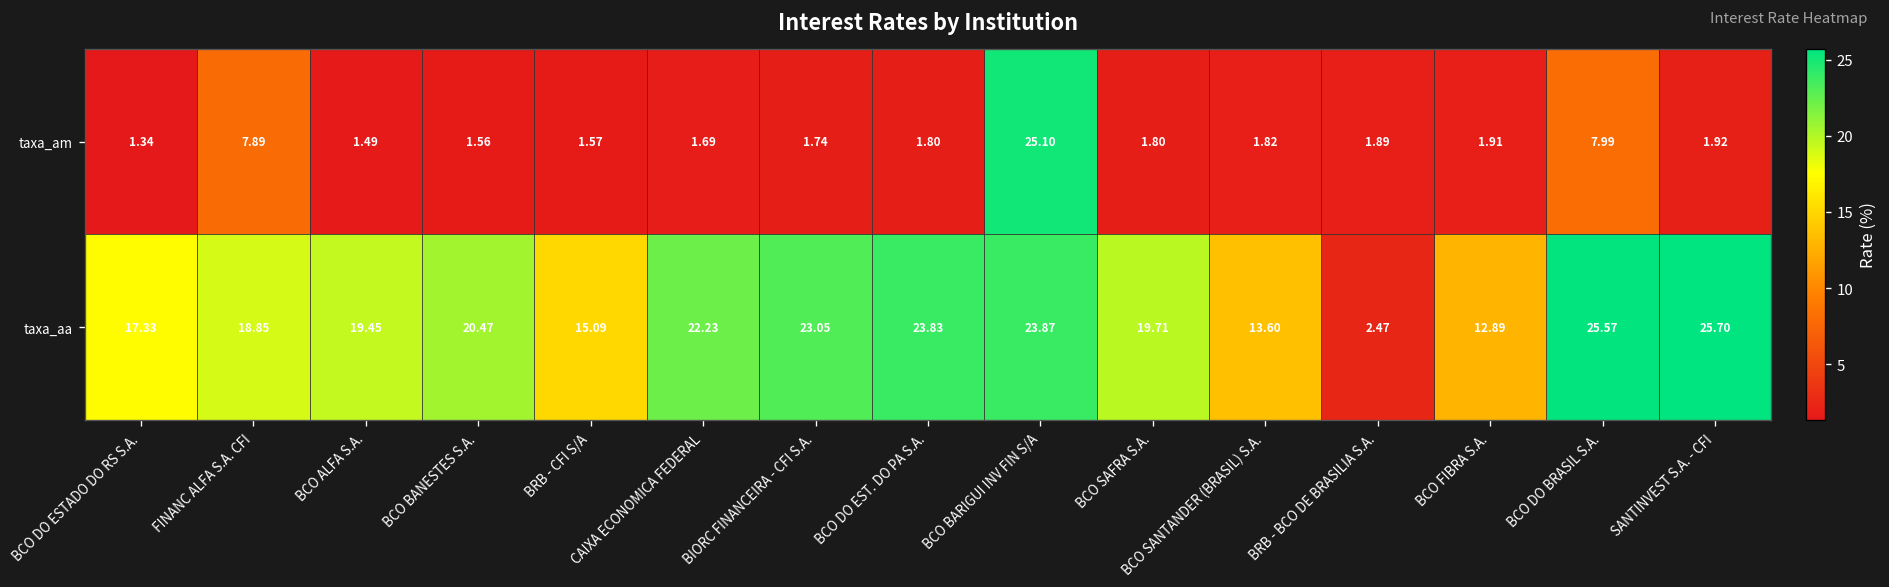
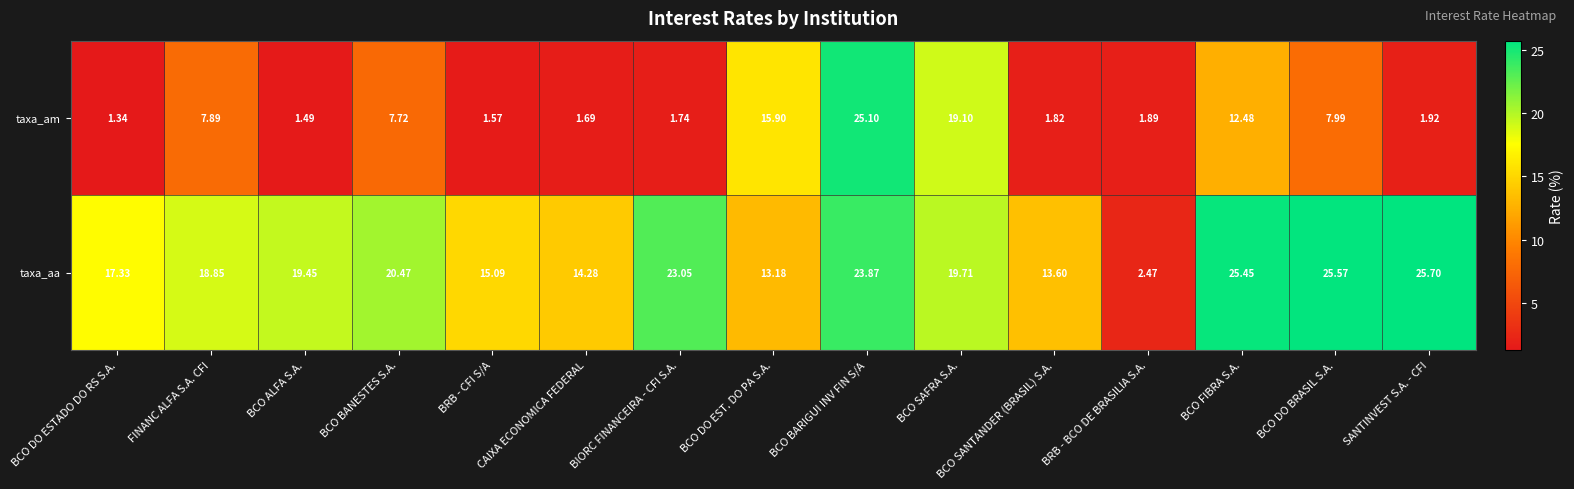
  {
    "taxa_am": {
      "BCO DO ESTADO DO RS S.A.": 1.34,
      "FINANC ALFA S.A. CFI": 7.89,
      "BCO ALFA S.A.": 1.49,
-     "BCO BANESTES S.A.": 1.56,
+     "BCO BANESTES S.A.": 7.72,
      "BRB - CFI S/A": 1.57,
      "CAIXA ECONOMICA FEDERAL": 1.69,
      "BIORC FINANCEIRA - CFI S.A.": 1.74,
-     "BCO DO EST. DO PA S.A.": 1.80,
+     "BCO DO EST. DO PA S.A.": 15.90,
      "BCO BARIGUI INV FIN S/A": 25.10,
-     "BCO SAFRA S.A.": 1.80,
+     "BCO SAFRA S.A.": 19.10,
      "BCO SANTANDER (BRASIL) S.A.": 1.82,
      "BRB - BCO DE BRASILIA S.A.": 1.89,
-     "BCO FIBRA S.A.": 1.91,
+     "BCO FIBRA S.A.": 12.48,
      "BCO DO BRASIL S.A.": 7.99,
      "SANTINVEST S.A. - CFI": 1.92
    },
    "taxa_aa": {
      "BCO DO ESTADO DO RS S.A.": 17.33,
      "FINANC ALFA S.A. CFI": 18.85,
      "BCO ALFA S.A.": 19.45,
      "BCO BANESTES S.A.": 20.47,
      "BRB - CFI S/A": 15.09,
-     "CAIXA ECONOMICA FEDERAL": 22.23,
+     "CAIXA ECONOMICA FEDERAL": 14.28,
      "BIORC FINANCEIRA - CFI S.A.": 23.05,
-     "BCO DO EST. DO PA S.A.": 23.83,
+     "BCO DO EST. DO PA S.A.": 13.18,
      "BCO BARIGUI INV FIN S/A": 23.87,
      "BCO SAFRA S.A.": 19.71,
      "BCO SANTANDER (BRASIL) S.A.": 13.60,
      "BRB - BCO DE BRASILIA S.A.": 2.47,
-     "BCO FIBRA S.A.": 12.89,
+     "BCO FIBRA S.A.": 25.45,
      "BCO DO BRASIL S.A.": 25.57,
      "SANTINVEST S.A. - CFI": 25.70
    }
  }
